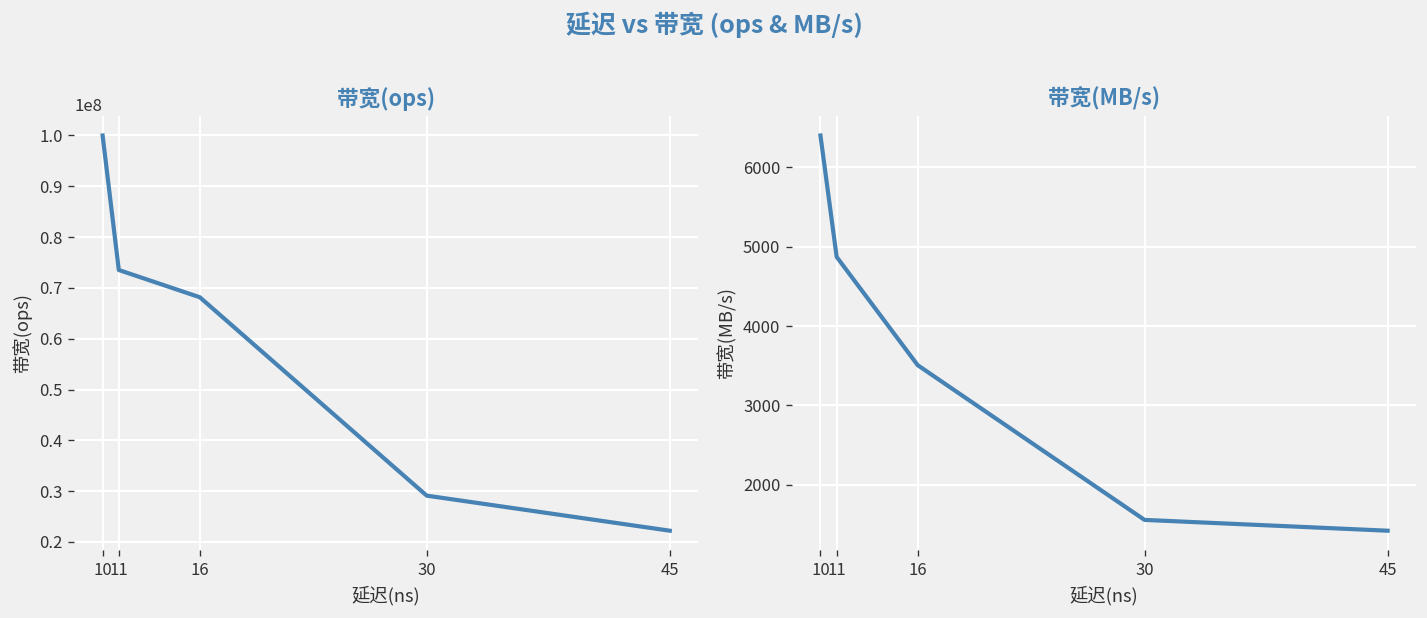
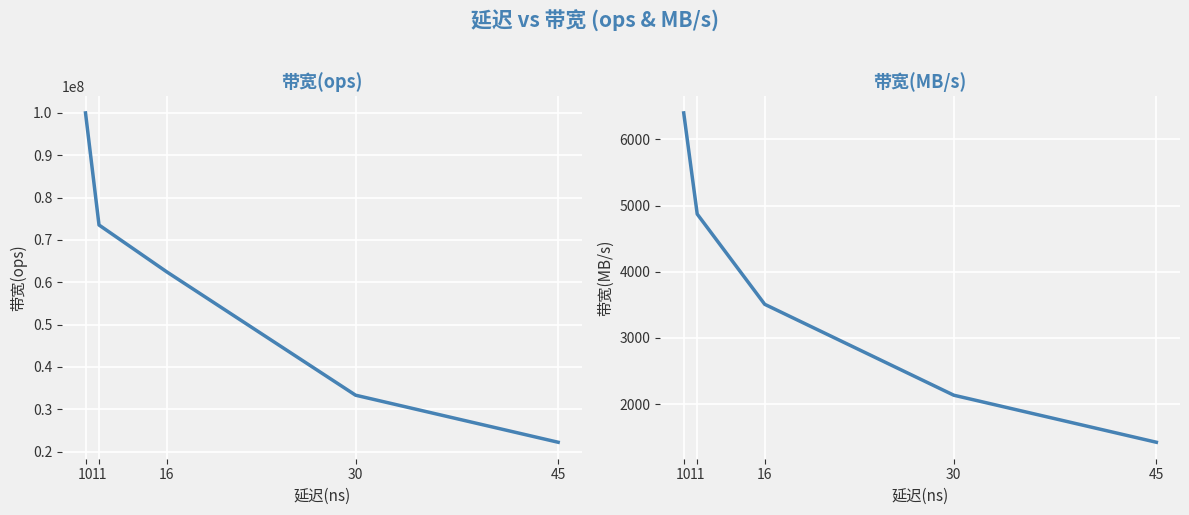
  {
    "带宽(ops)": {
      "10": 100000000,
      "11": 74000000,
-     "16": 68000000,
-     "30": 29000000,
+     "16": 63000000,
+     "30": 33000000,
      "45": 22000000
    },
    "带宽(MB/s)": {
      "10": 6400,
      "11": 4900,
      "16": 3500,
-     "30": 1600,
+     "30": 2100,
      "45": 1400
    }
  }
